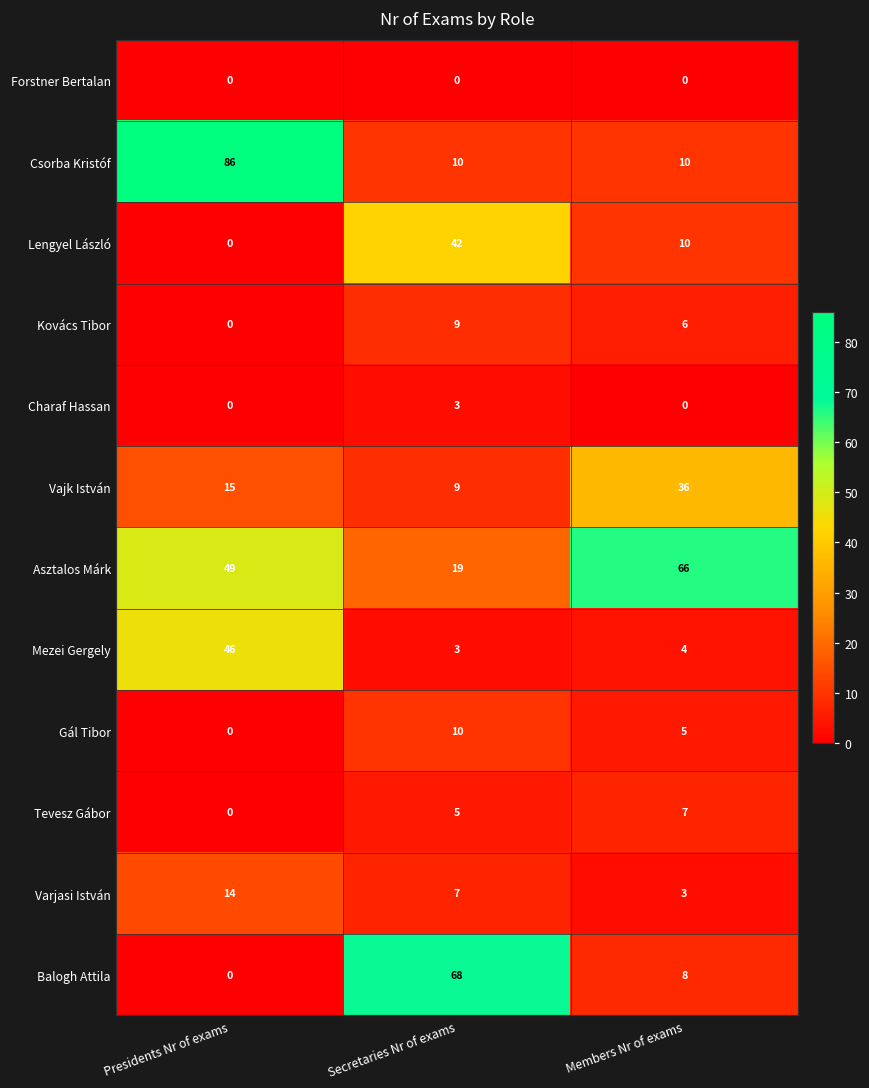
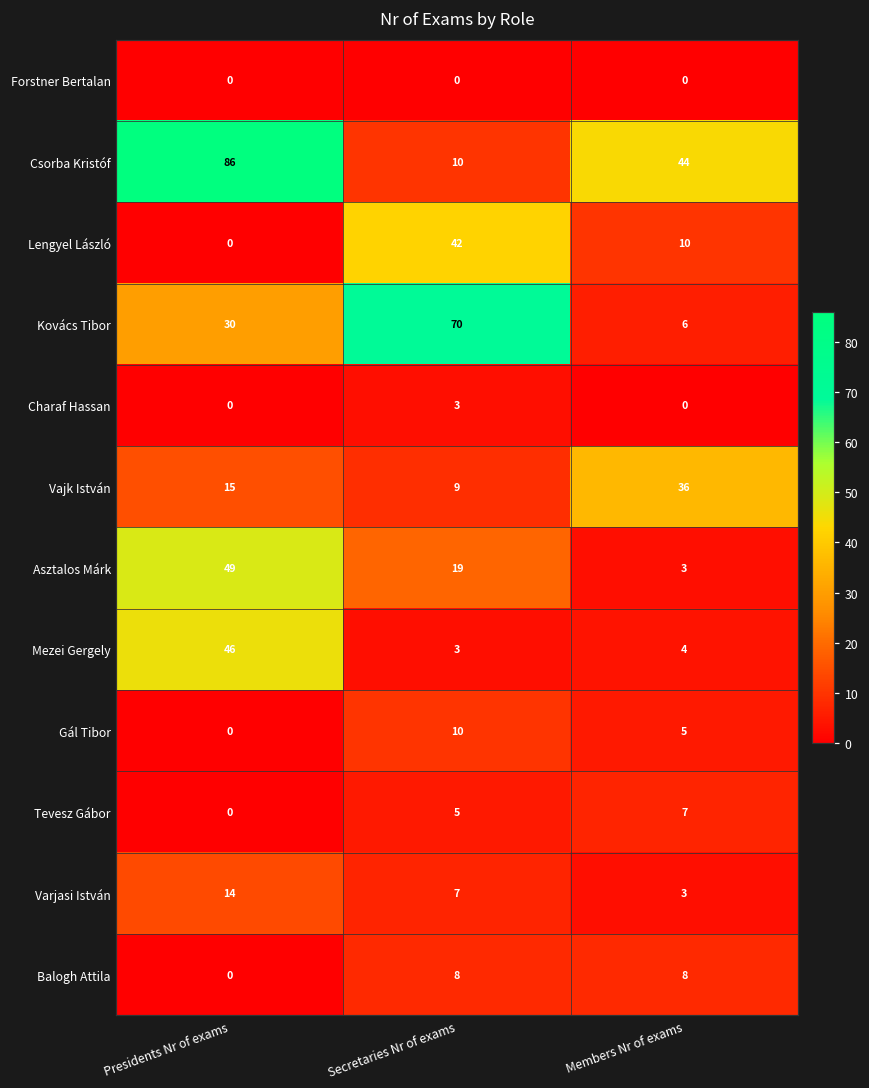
  {
    "Forstner Bertalan": {
      "Presidents Nr of exams": 0,
      "Secretaries Nr of exams": 0,
      "Members Nr of exams": 0
    },
    "Csorba Kristóf": {
      "Presidents Nr of exams": 86,
      "Secretaries Nr of exams": 10,
-     "Members Nr of exams": 10
+     "Members Nr of exams": 44
    },
    "Lengyel László": {
      "Presidents Nr of exams": 0,
      "Secretaries Nr of exams": 42,
      "Members Nr of exams": 10
    },
    "Kovács Tibor": {
-     "Presidents Nr of exams": 0,
-     "Secretaries Nr of exams": 9,
+     "Presidents Nr of exams": 30,
+     "Secretaries Nr of exams": 70,
      "Members Nr of exams": 6
    },
    "Charaf Hassan": {
      "Presidents Nr of exams": 0,
      "Secretaries Nr of exams": 3,
      "Members Nr of exams": 0
    },
    "Vajk István": {
      "Presidents Nr of exams": 15,
      "Secretaries Nr of exams": 9,
      "Members Nr of exams": 36
    },
    "Asztalos Márk": {
      "Presidents Nr of exams": 49,
      "Secretaries Nr of exams": 19,
-     "Members Nr of exams": 66
+     "Members Nr of exams": 3
    },
    "Mezei Gergely": {
      "Presidents Nr of exams": 46,
      "Secretaries Nr of exams": 3,
      "Members Nr of exams": 4
    },
    "Gál Tibor": {
      "Presidents Nr of exams": 0,
      "Secretaries Nr of exams": 10,
      "Members Nr of exams": 5
    },
    "Tevesz Gábor": {
      "Presidents Nr of exams": 0,
      "Secretaries Nr of exams": 5,
      "Members Nr of exams": 7
    },
    "Varjasi István": {
      "Presidents Nr of exams": 14,
      "Secretaries Nr of exams": 7,
      "Members Nr of exams": 3
    },
    "Balogh Attila": {
      "Presidents Nr of exams": 0,
-     "Secretaries Nr of exams": 68,
+     "Secretaries Nr of exams": 8,
      "Members Nr of exams": 8
    }
  }
